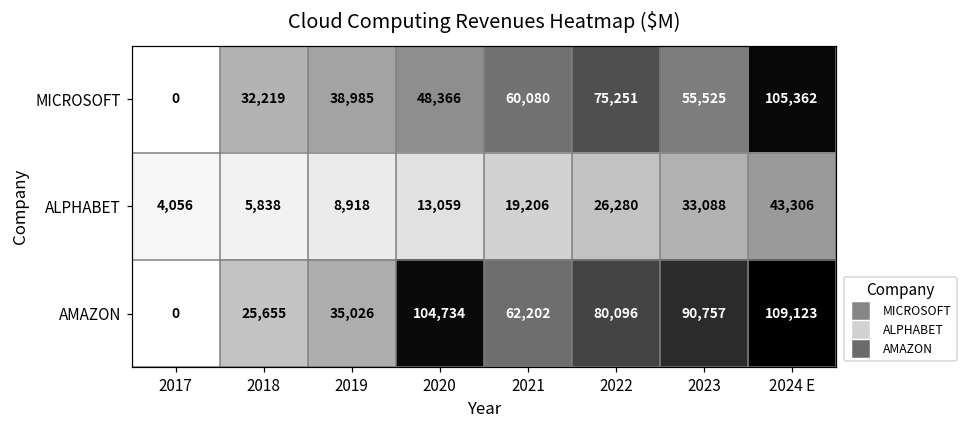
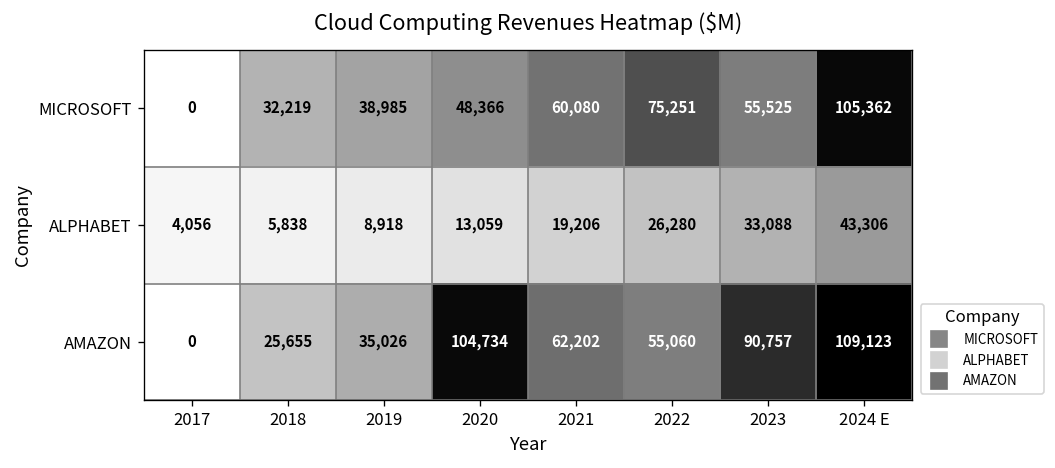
  {
    "MICROSOFT": {
      "2017": "0",
      "2018": "32,219",
      "2019": "38,985",
      "2020": "48,366",
      "2021": "60,080",
      "2022": "75,251",
      "2023": "55,525",
      "2024 E": "105,362"
    },
    "ALPHABET": {
      "2017": "4,056",
      "2018": "5,838",
      "2019": "8,918",
      "2020": "13,059",
      "2021": "19,206",
      "2022": "26,280",
      "2023": "33,088",
      "2024 E": "43,306"
    },
    "AMAZON": {
      "2017": "0",
      "2018": "25,655",
      "2019": "35,026",
      "2020": "104,734",
      "2021": "62,202",
-     "2022": "80,096",
+     "2022": "55,060",
      "2023": "90,757",
      "2024 E": "109,123"
    }
  }
